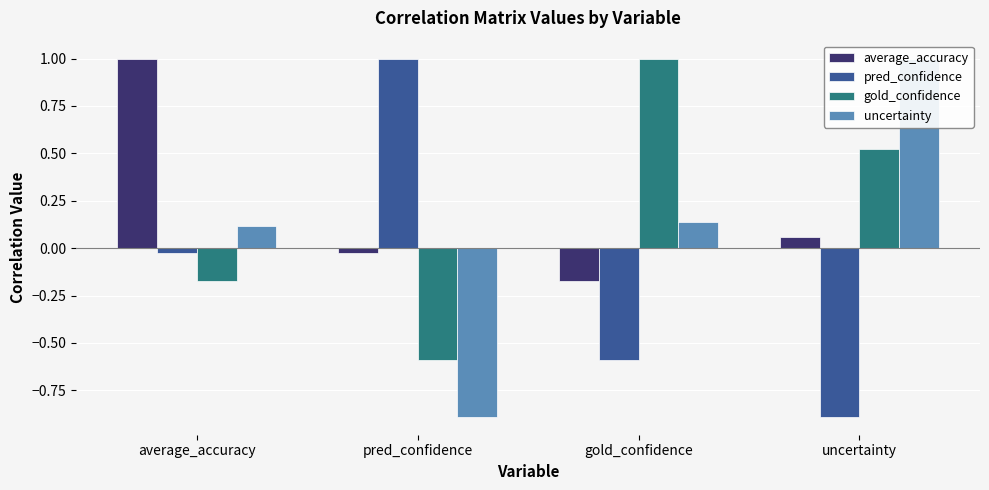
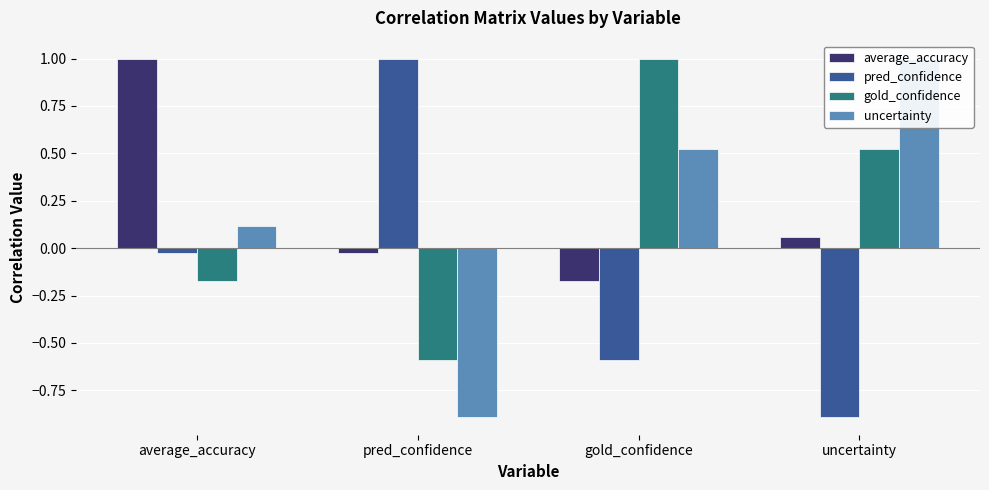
  {
    "uncertainty": {
      "average_accuracy": 0.11,
      "pred_confidence": -0.89,
-     "gold_confidence": 0.14
+     "gold_confidence": 0.52
    }
  }
